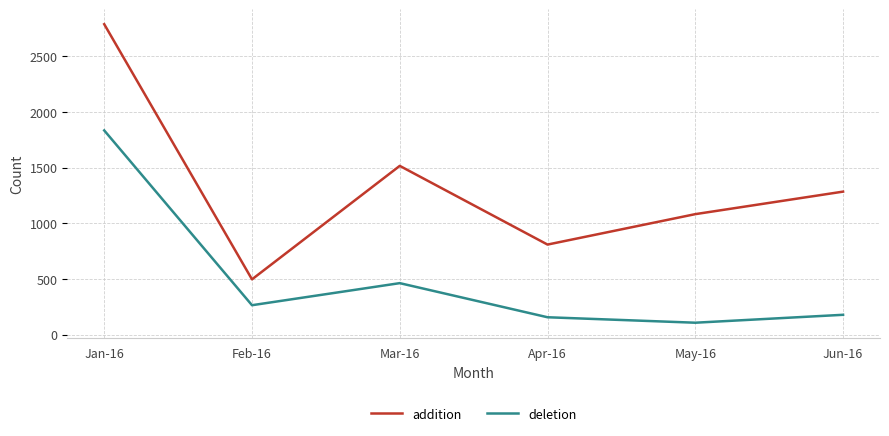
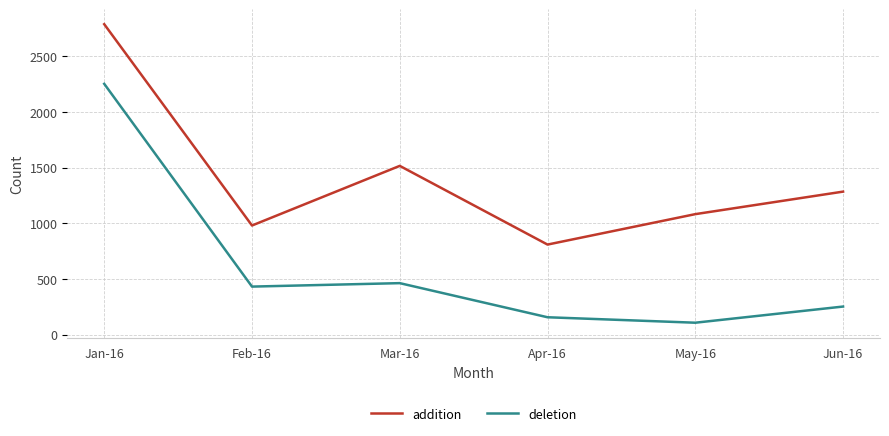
  {
    "addition": {
      "Jan-16": 2790,
-     "Feb-16": 500,
+     "Feb-16": 980,
      "Mar-16": 1520,
      "Apr-16": 810,
      "May-16": 1080,
      "Jun-16": 1280
    },
    "deletion": {
-     "Jan-16": 1830,
-     "Feb-16": 270,
+     "Jan-16": 2250,
+     "Feb-16": 430,
      "Mar-16": 460,
      "Apr-16": 160,
      "May-16": 110,
-     "Jun-16": 180
+     "Jun-16": 250
    }
  }
